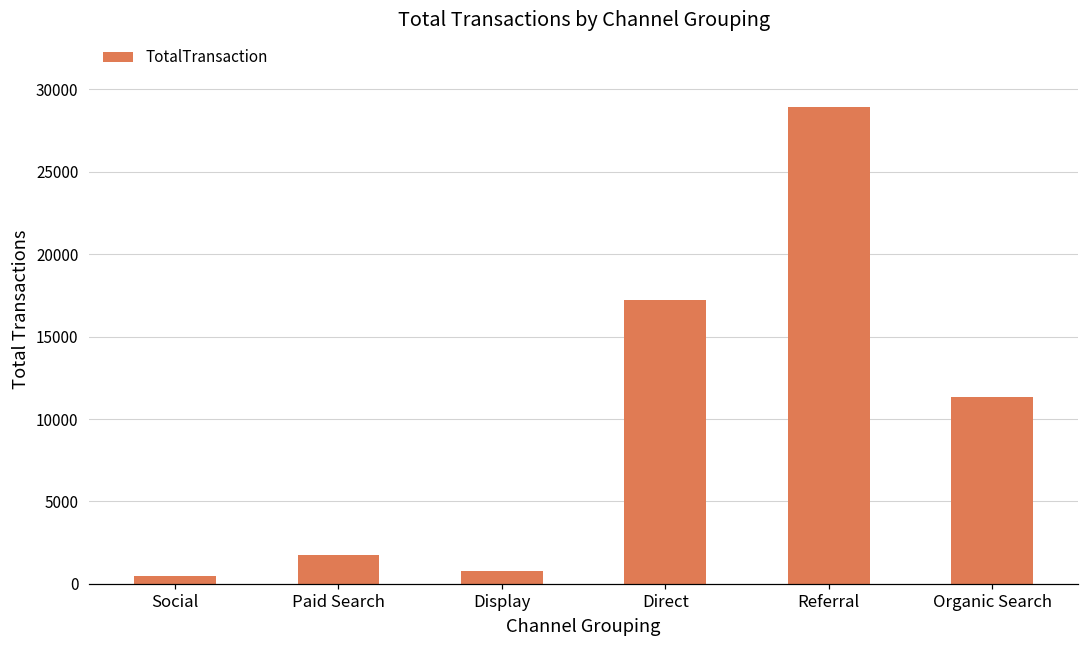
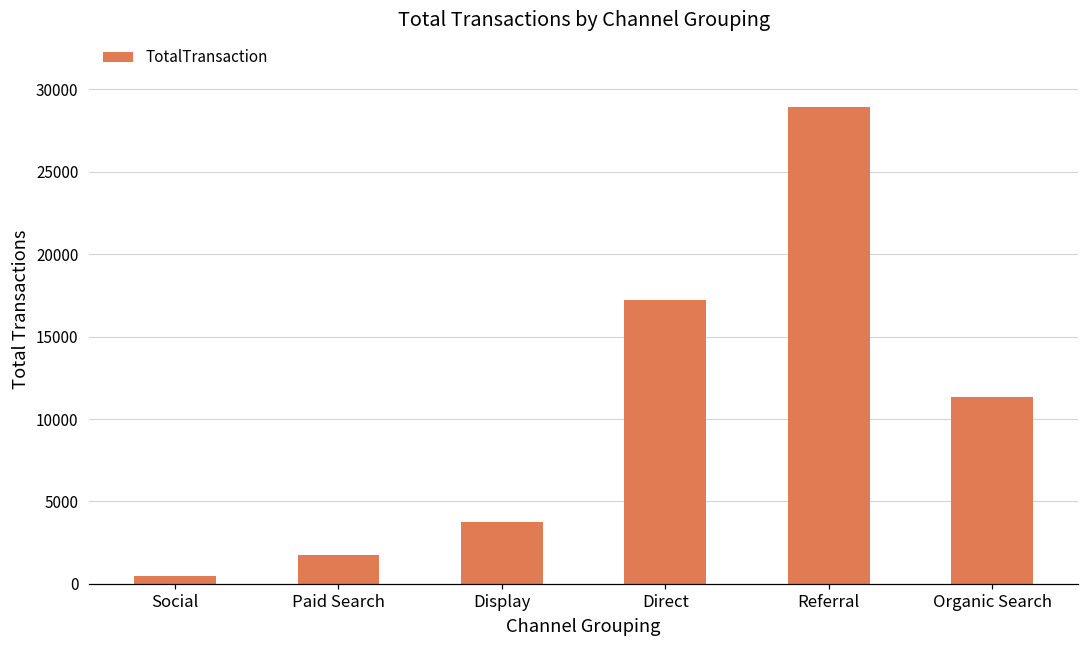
  {
    "Social": 400,
    "Paid Search": 1800,
-   "Display": 800,
+   "Display": 3800,
    "Direct": 17200,
    "Referral": 28900,
    "Organic Search": 11400
  }
